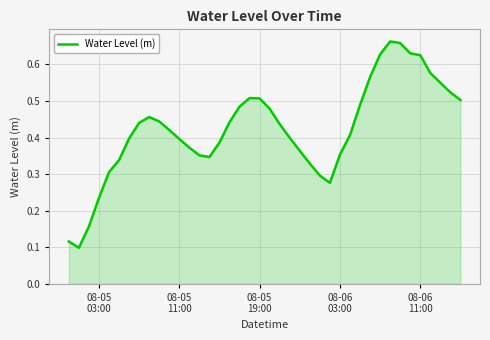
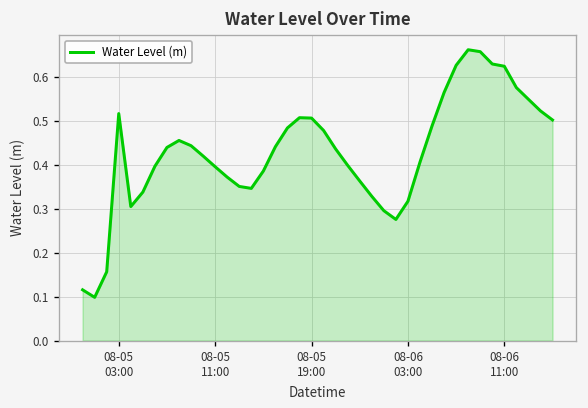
  {
-   "08-05 03:00": 0.23,
+   "08-05 03:00": 0.52,
    "08-05 11:00": 0.40,
    "08-05 19:00": 0.51,
-   "08-06 03:00": 0.35,
+   "08-06 03:00": 0.32,
    "08-06 11:00": 0.63
  }
